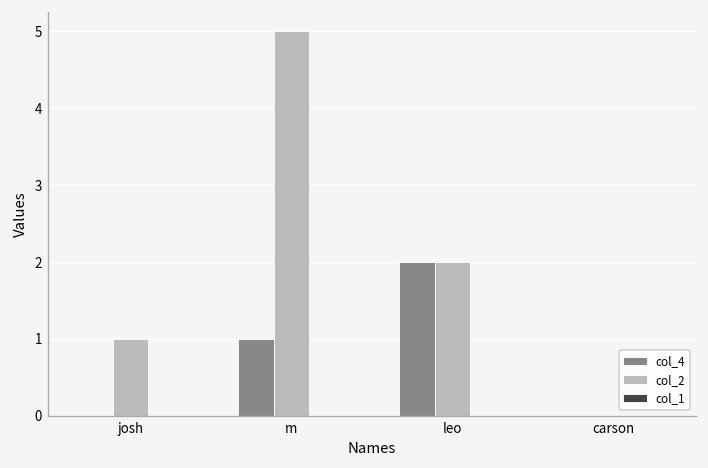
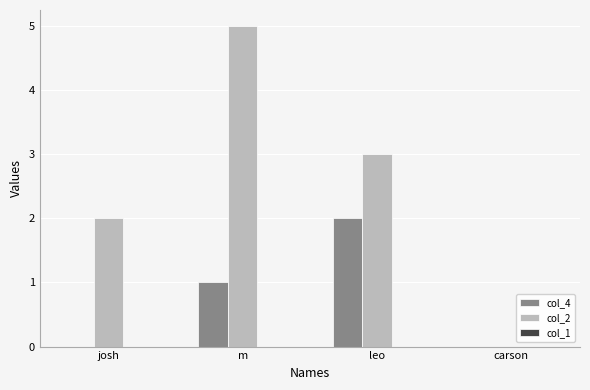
  {
    "col_4": {
      "josh": 0,
      "m": 1,
      "leo": 2,
      "carson": 0
    },
    "col_2": {
-     "josh": 1,
+     "josh": 2,
      "m": 5,
-     "leo": 2,
+     "leo": 3,
      "carson": 0
    },
    "col_1": {
      "josh": 0,
      "m": 0,
      "leo": 0,
      "carson": 0
    }
  }
